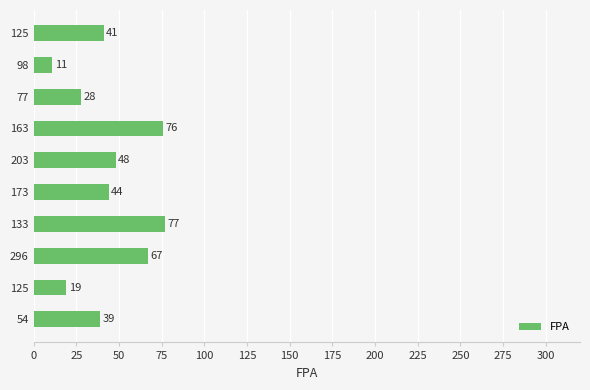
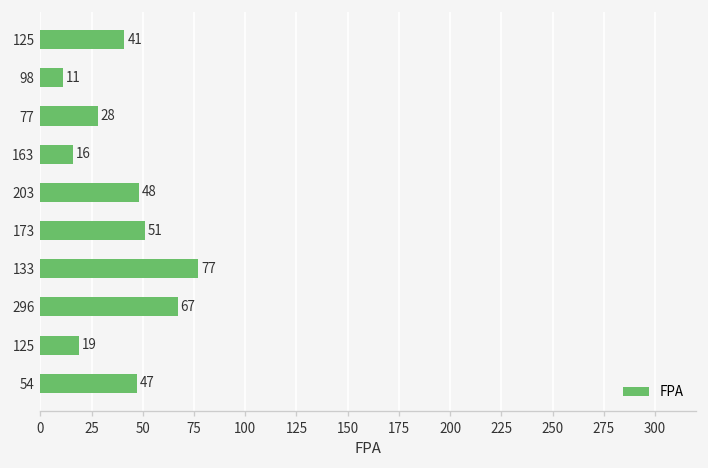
  {
    "98": 11,
    "77": 28,
-   "163": 76,
+   "163": 16,
    "203": 48,
-   "173": 44,
+   "173": 51,
    "133": 77,
    "296": 67,
-   "54": 39
+   "54": 47
  }
